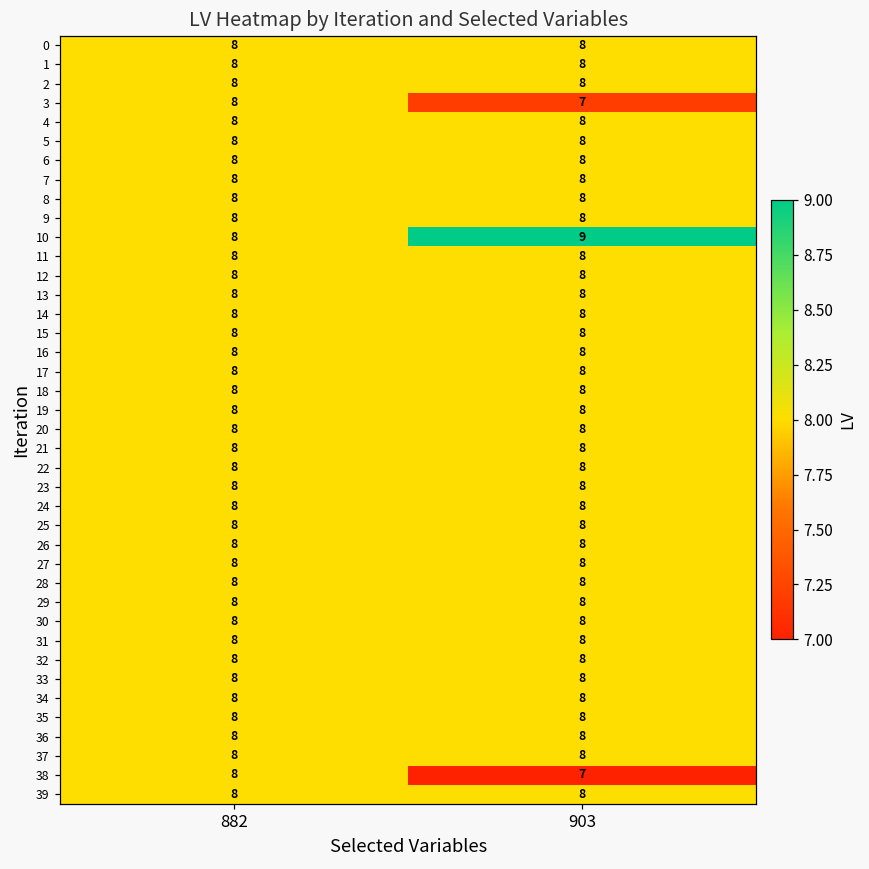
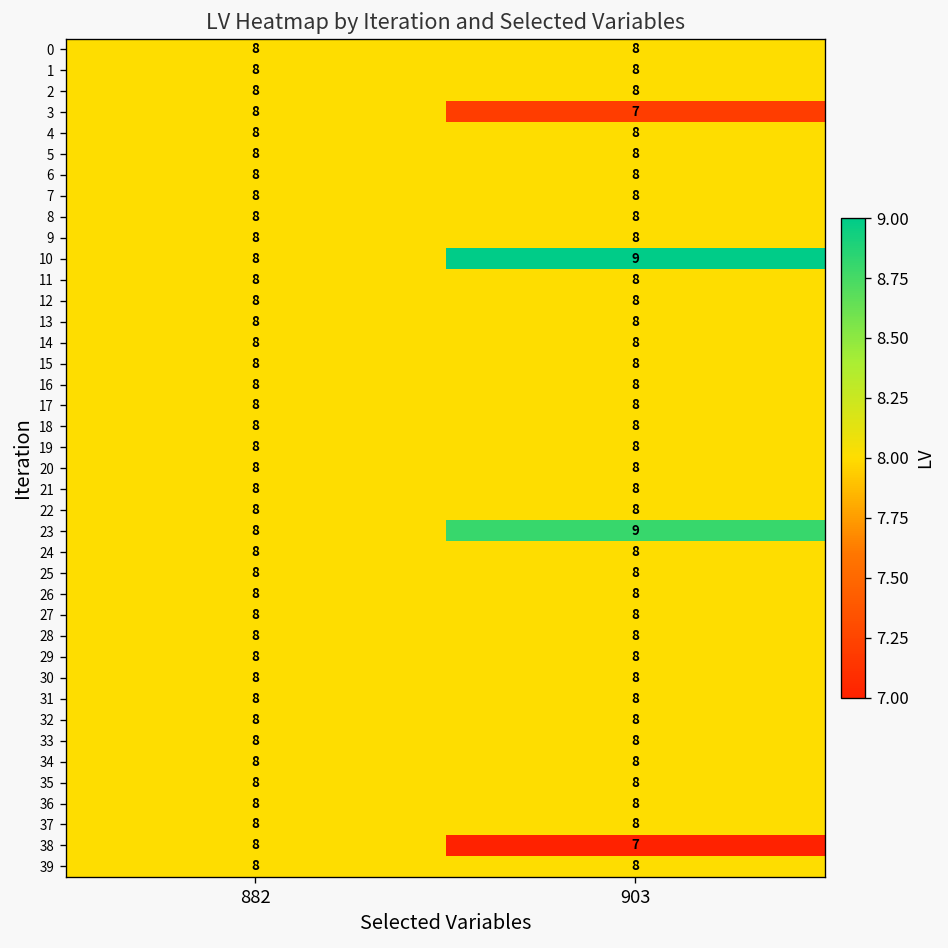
  {
    "0": {
      "882": 8,
      "903": 8
    },
    "1": {
      "882": 8,
      "903": 8
    },
    "2": {
      "882": 8,
      "903": 8
    },
    "3": {
      "882": 8,
      "903": 7
    },
    "4": {
      "882": 8,
      "903": 8
    },
    "5": {
      "882": 8,
      "903": 8
    },
    "6": {
      "882": 8,
      "903": 8
    },
    "7": {
      "882": 8,
      "903": 8
    },
    "8": {
      "882": 8,
      "903": 8
    },
    "9": {
      "882": 8,
      "903": 8
    },
    "10": {
      "882": 8,
      "903": 9
    },
    "11": {
      "882": 8,
      "903": 8
    },
    "12": {
      "882": 8,
      "903": 8
    },
    "13": {
      "882": 8,
      "903": 8
    },
    "14": {
      "882": 8,
      "903": 8
    },
    "15": {
      "882": 8,
      "903": 8
    },
    "16": {
      "882": 8,
      "903": 8
    },
    "17": {
      "882": 8,
      "903": 8
    },
    "18": {
      "882": 8,
      "903": 8
    },
    "19": {
      "882": 8,
      "903": 8
    },
    "20": {
      "882": 8,
      "903": 8
    },
    "21": {
      "882": 8,
      "903": 8
    },
    "22": {
      "882": 8,
      "903": 8
    },
    "23": {
      "882": 8,
-     "903": 8
+     "903": 9
    },
    "24": {
      "882": 8,
      "903": 8
    },
    "25": {
      "882": 8,
      "903": 8
    },
    "26": {
      "882": 8,
      "903": 8
    },
    "27": {
      "882": 8,
      "903": 8
    },
    "28": {
      "882": 8,
      "903": 8
    },
    "29": {
      "882": 8,
      "903": 8
    },
    "30": {
      "882": 8,
      "903": 8
    },
    "31": {
      "882": 8,
      "903": 8
    },
    "32": {
      "882": 8,
      "903": 8
    },
    "33": {
      "882": 8,
      "903": 8
    },
    "34": {
      "882": 8,
      "903": 8
    },
    "35": {
      "882": 8,
      "903": 8
    },
    "36": {
      "882": 8,
      "903": 8
    },
    "37": {
      "882": 8,
      "903": 8
    },
    "38": {
      "882": 8,
      "903": 7
    },
    "39": {
      "882": 8,
      "903": 8
    }
  }
